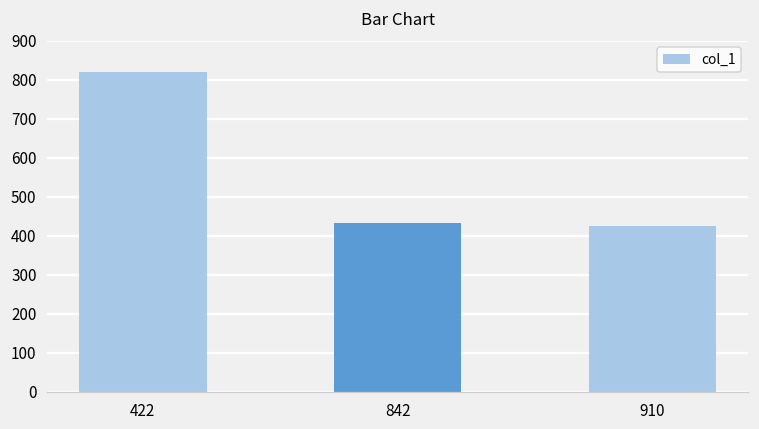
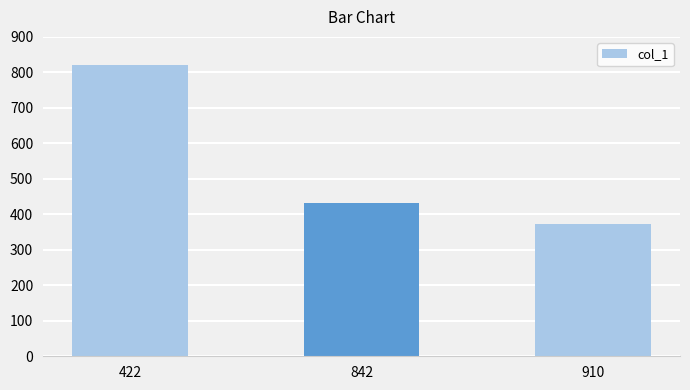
  {
    "422": 820,
    "842": 430,
-   "910": 420
+   "910": 370
  }
